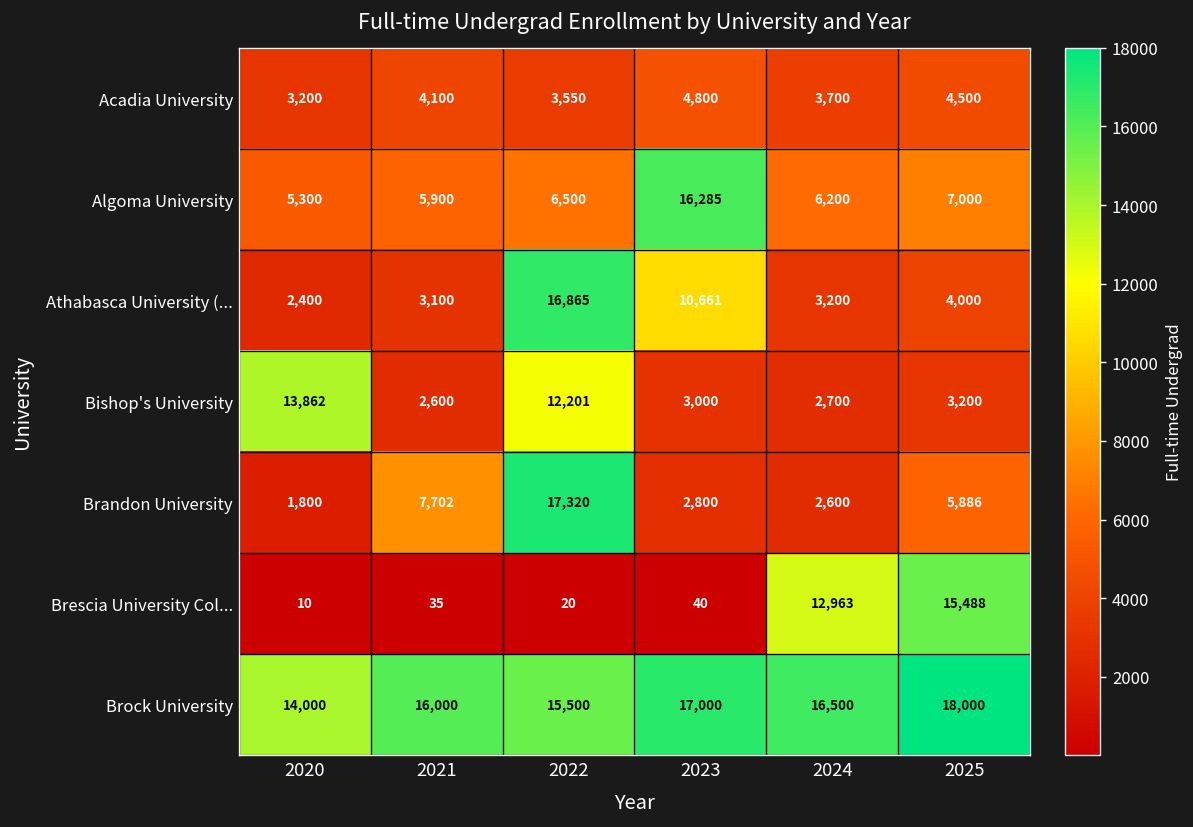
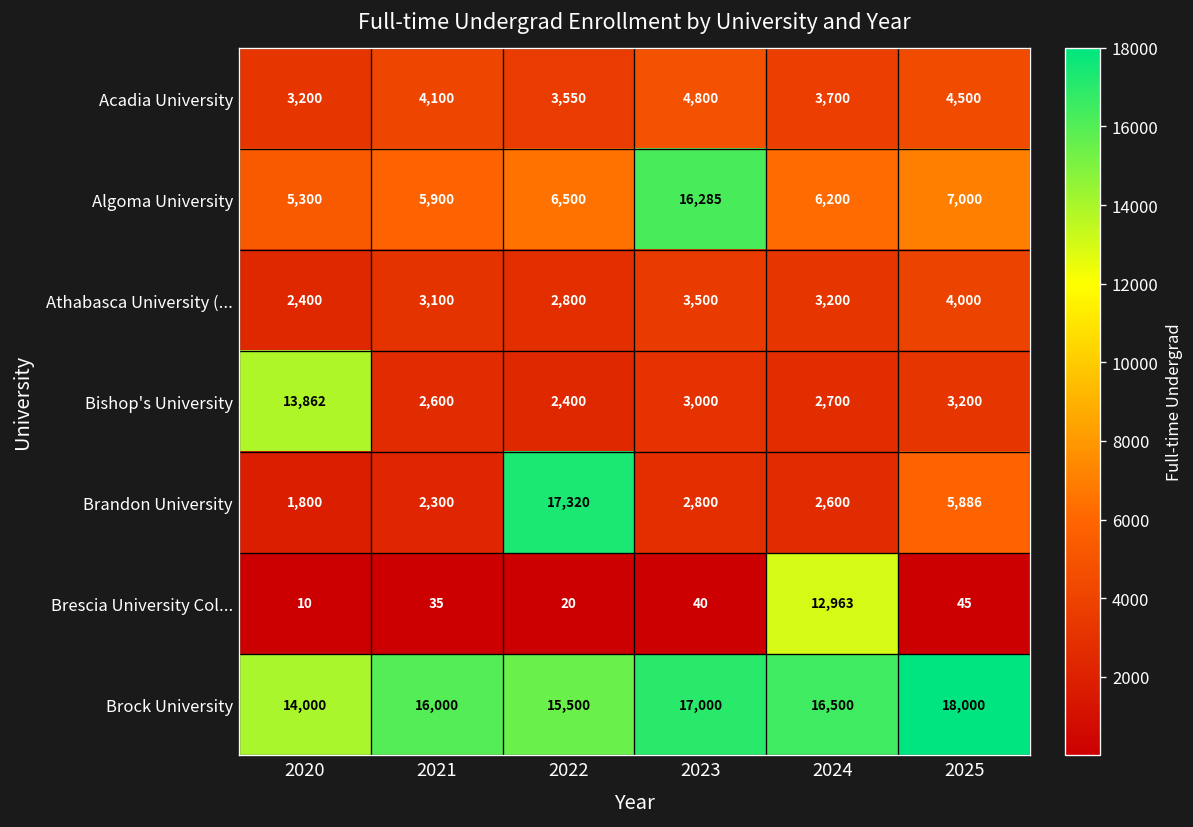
  {
    "Acadia University": {
      "2020": "3,200",
      "2021": "4,100",
      "2022": "3,550",
      "2023": "4,800",
      "2024": "3,700",
      "2025": "4,500"
    },
    "Algoma University": {
      "2020": "5,300",
      "2021": "5,900",
      "2022": "6,500",
      "2023": "16,285",
      "2024": "6,200",
      "2025": "7,000"
    },
    "Athabasca University (...": {
      "2020": "2,400",
      "2021": "3,100",
-     "2022": "16,865",
-     "2023": "10,661",
+     "2022": "2,800",
+     "2023": "3,500",
      "2024": "3,200",
      "2025": "4,000"
    },
    "Bishop's University": {
      "2020": "13,862",
      "2021": "2,600",
-     "2022": "12,201",
+     "2022": "2,400",
      "2023": "3,000",
      "2024": "2,700",
      "2025": "3,200"
    },
    "Brandon University": {
      "2020": "1,800",
-     "2021": "7,702",
+     "2021": "2,300",
      "2022": "17,320",
      "2023": "2,800",
      "2024": "2,600",
      "2025": "5,886"
    },
    "Brescia University Col...": {
      "2020": "10",
      "2021": "35",
      "2022": "20",
      "2023": "40",
      "2024": "12,963",
-     "2025": "15,488"
+     "2025": "45"
    },
    "Brock University": {
      "2020": "14,000",
      "2021": "16,000",
      "2022": "15,500",
      "2023": "17,000",
      "2024": "16,500",
      "2025": "18,000"
    }
  }
